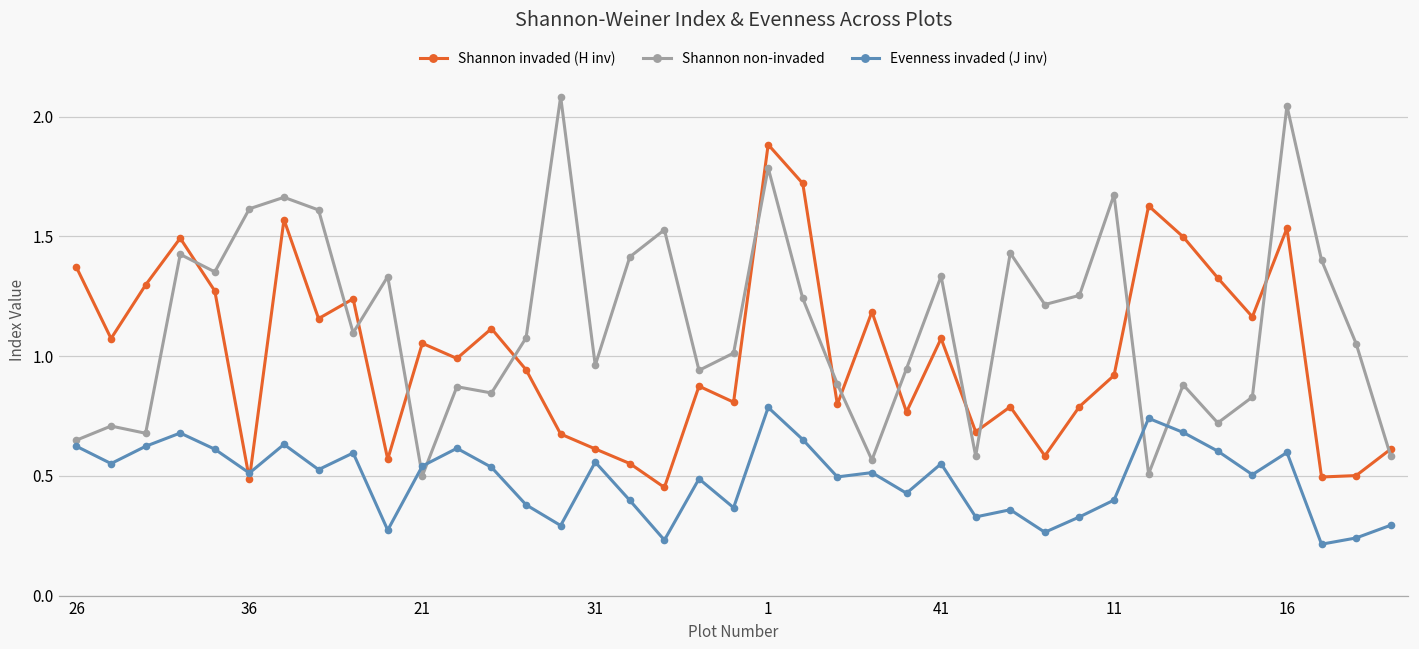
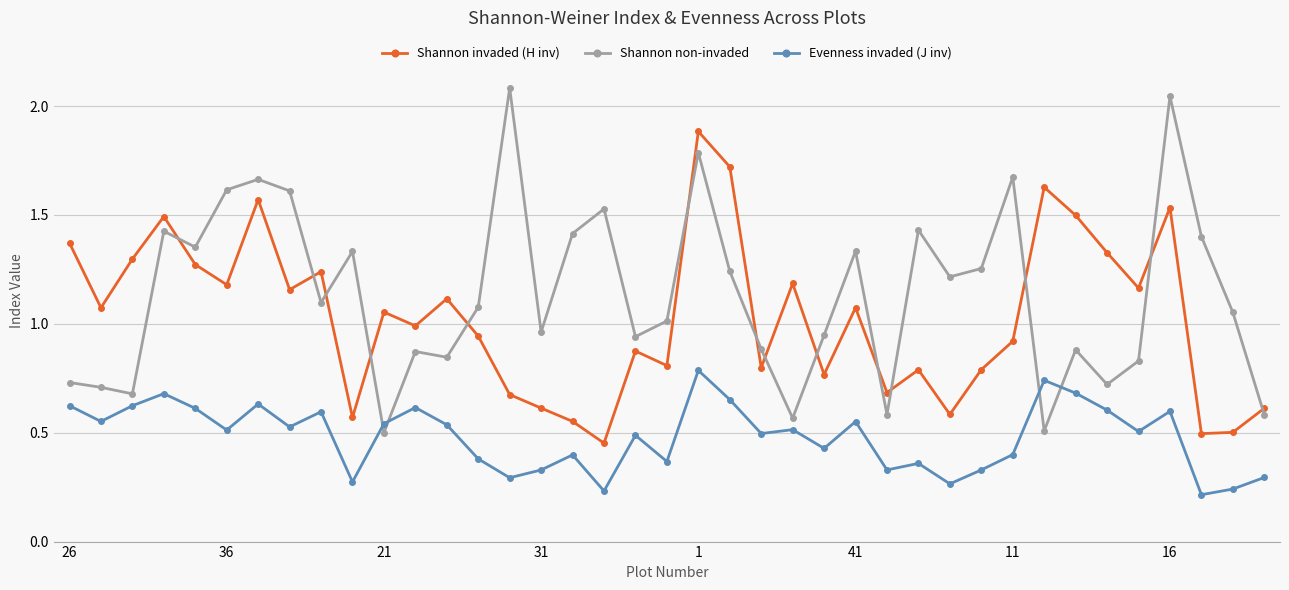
  {
    "Shannon invaded (H inv)": {
      "26": 1.37,
-     "36": 0.49,
+     "36": 1.18,
      "21": 1.05,
      "31": 0.61,
      "1": 1.88,
      "41": 1.07,
      "11": 0.92,
      "16": 1.53
    },
    "Shannon non-invaded": {
-     "26": 0.65,
+     "26": 0.73,
      "36": 1.62,
      "21": 0.50,
      "31": 0.96,
      "1": 1.79,
      "41": 1.33,
      "11": 1.67,
      "16": 2.04
    },
    "Evenness invaded (J inv)": {
      "26": 0.62,
      "36": 0.51,
      "21": 0.54,
-     "31": 0.56,
+     "31": 0.33,
      "1": 0.79,
      "41": 0.55,
      "11": 0.40,
      "16": 0.60
    }
  }
